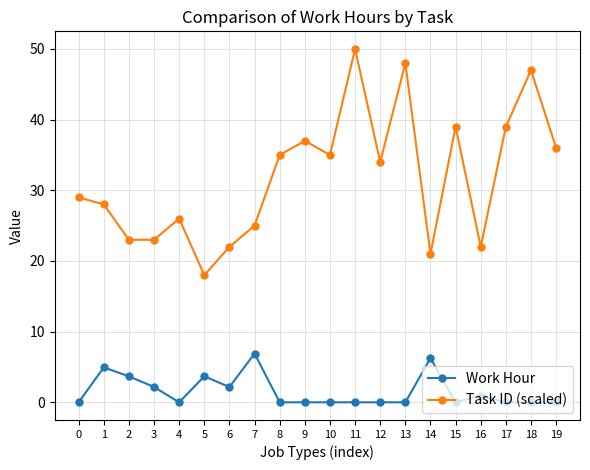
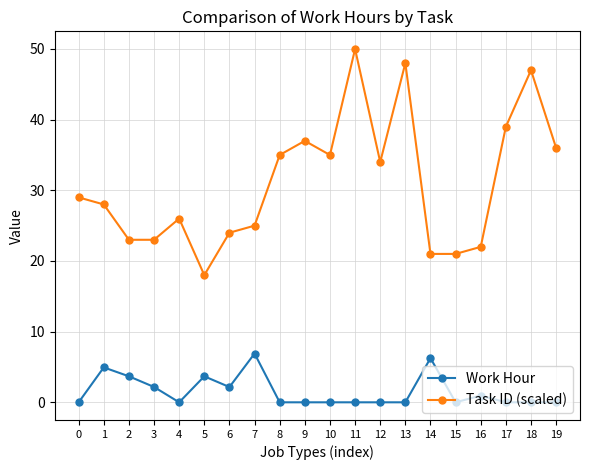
  {
    "Work Hour": {
      "0": 0,
      "1": 5,
      "2": 4,
      "3": 2,
      "4": 0,
      "5": 4,
      "6": 2,
      "7": 7,
      "8": 0,
      "9": 0,
      "10": 0,
      "11": 0,
      "12": 0,
      "13": 0,
      "14": 6
    },
    "Task ID (scaled)": {
      "0": 29,
      "1": 28,
      "2": 23,
      "3": 23,
      "4": 26,
      "5": 18,
-     "6": 22,
+     "6": 24,
      "7": 25,
      "8": 35,
      "9": 37,
      "10": 35,
      "11": 50,
      "12": 34,
      "13": 48,
      "14": 21,
-     "15": 39,
+     "15": 21,
      "16": 22,
      "17": 39,
      "18": 47,
      "19": 36
    }
  }
